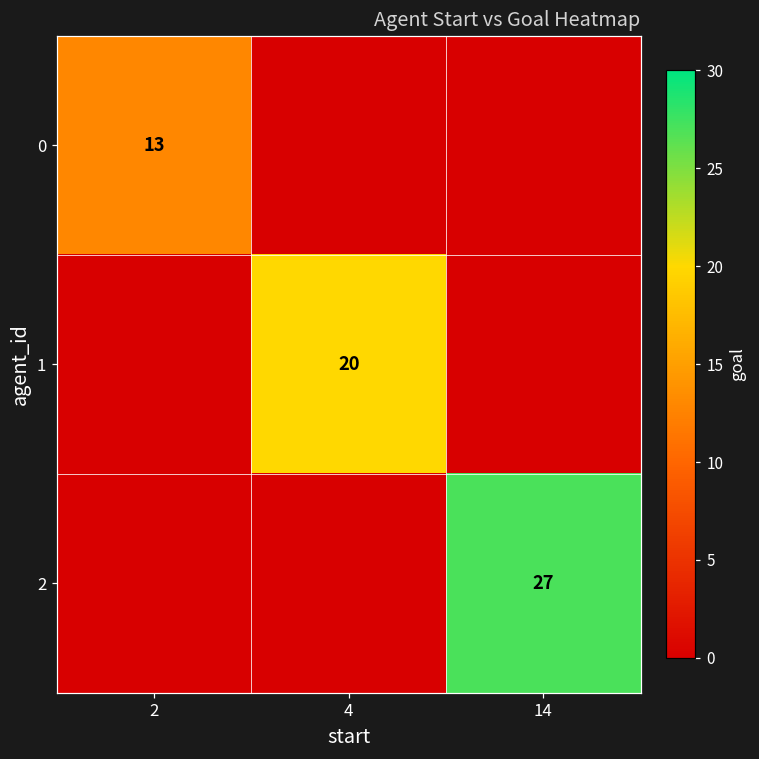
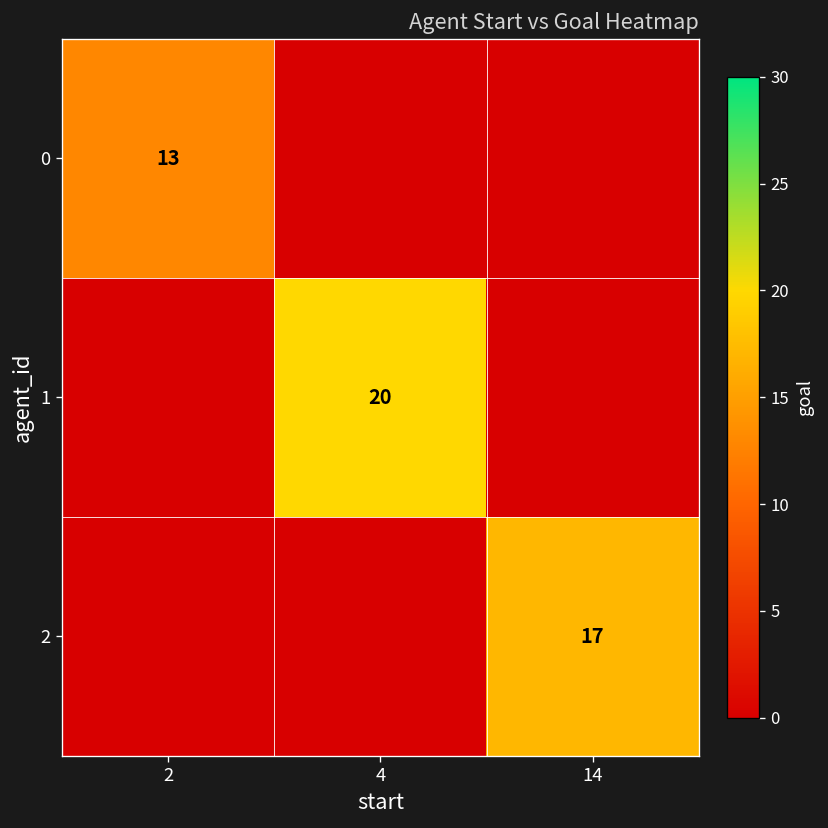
  {
    "0": {
      "2": 13
    },
    "1": {
      "4": 20
    },
    "2": {
-     "14": 27
+     "14": 17
    }
  }
